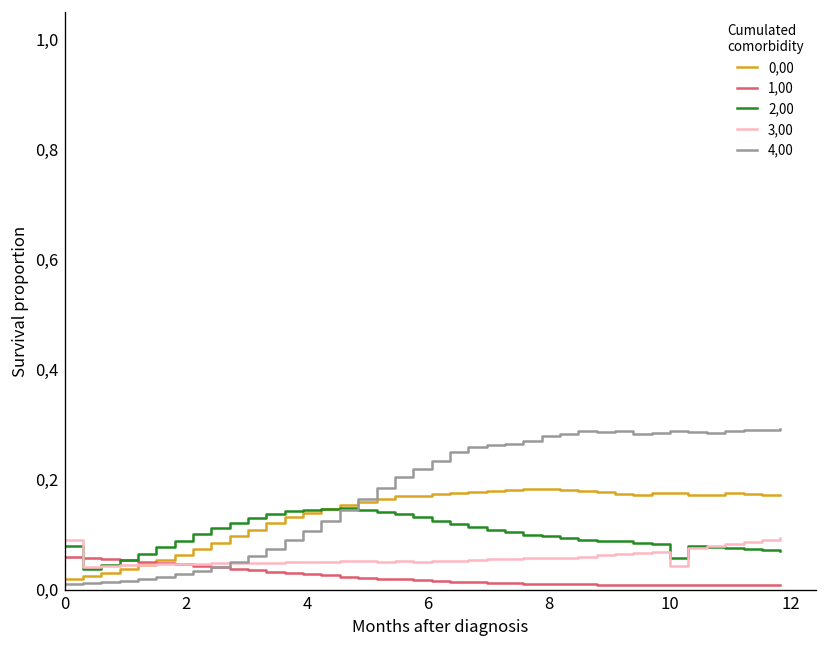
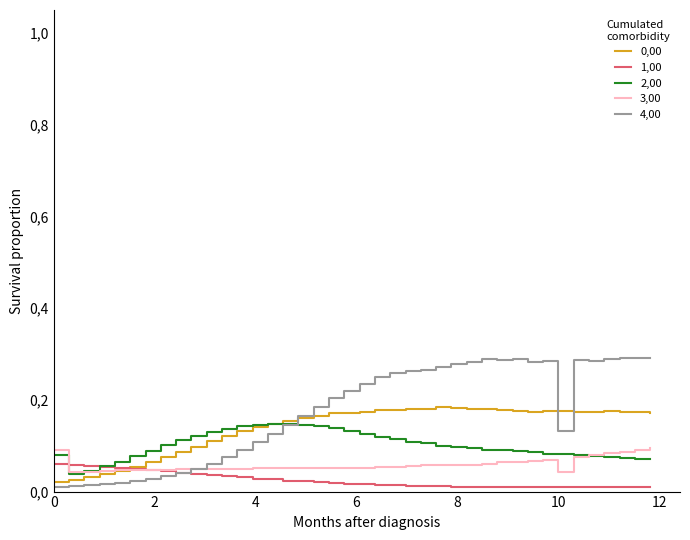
  {
    "0,00": {
      "0": 0.2,
      "10": 1.8
    },
    "1,00": {
      "0": 0.6,
      "10": 0.1
    },
    "2,00": {
      "0": 0.8,
-     "10": 0.6
+     "10": 0.8
    },
    "3,00": {
      "0": 0.9,
      "10": 0.4
    },
    "4,00": {
      "0": 0.1,
-     "10": 2.9
+     "10": 1.3
    }
  }
